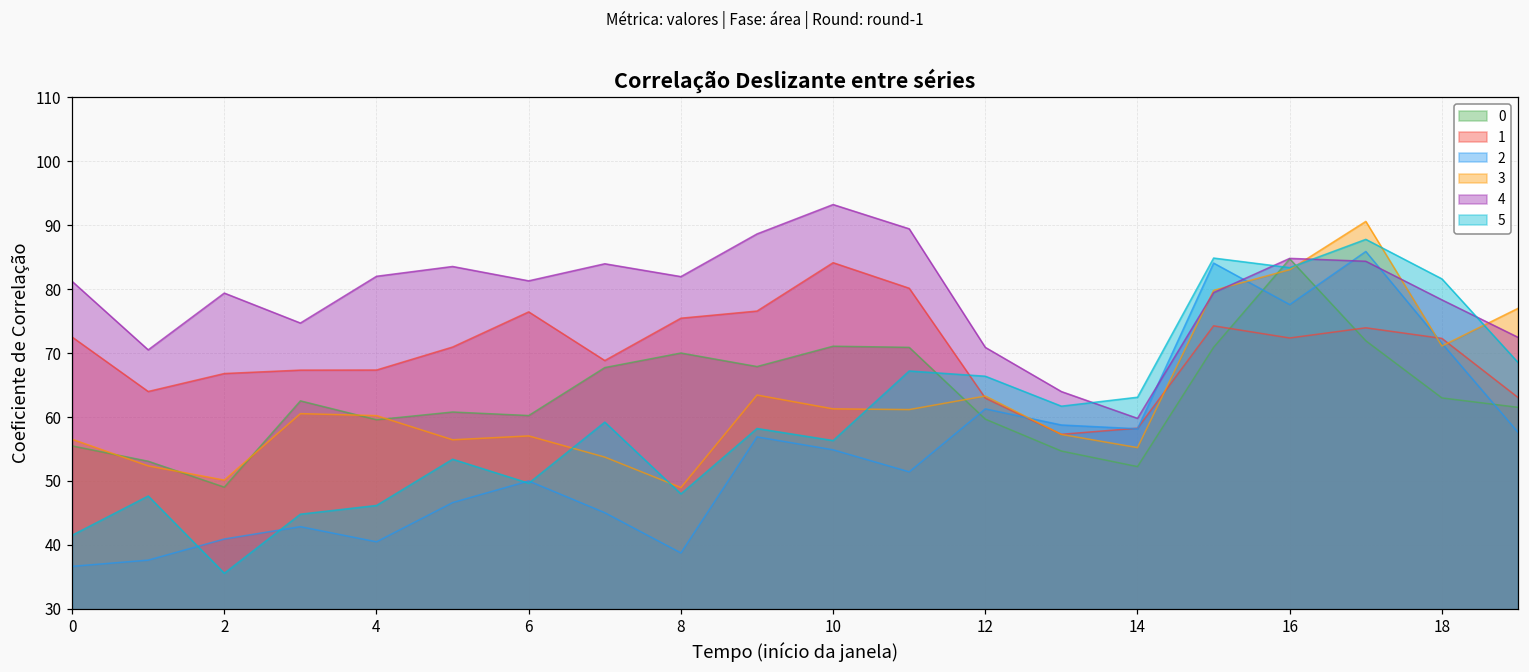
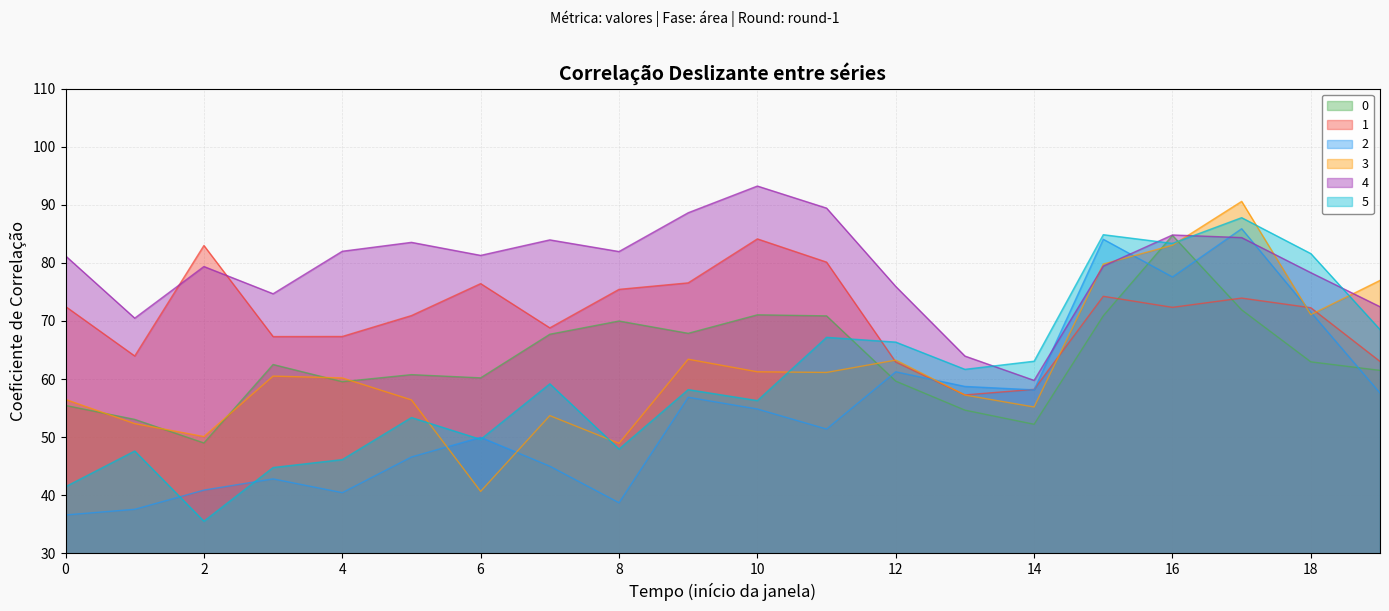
  {
    "0": {
      "0": 55,
      "2": 49,
      "4": 60,
      "6": 60,
      "8": 70,
      "10": 71,
      "12": 60,
      "14": 52,
      "18": 63
    },
    "1": {
      "0": 73,
-     "2": 67,
+     "2": 83,
      "4": 67,
      "6": 76,
      "8": 75,
      "10": 84,
      "16": 72,
      "18": 72
    },
    "3": {
      "0": 57,
      "2": 50,
      "4": 60,
-     "6": 57,
+     "6": 41,
      "8": 49,
      "10": 61,
      "14": 55
    },
    "4": {
      "0": 81,
      "2": 79,
      "4": 82,
      "6": 81,
      "8": 82,
      "10": 93,
-     "12": 71,
+     "12": 76,
      "14": 60,
      "18": 78
    }
  }
